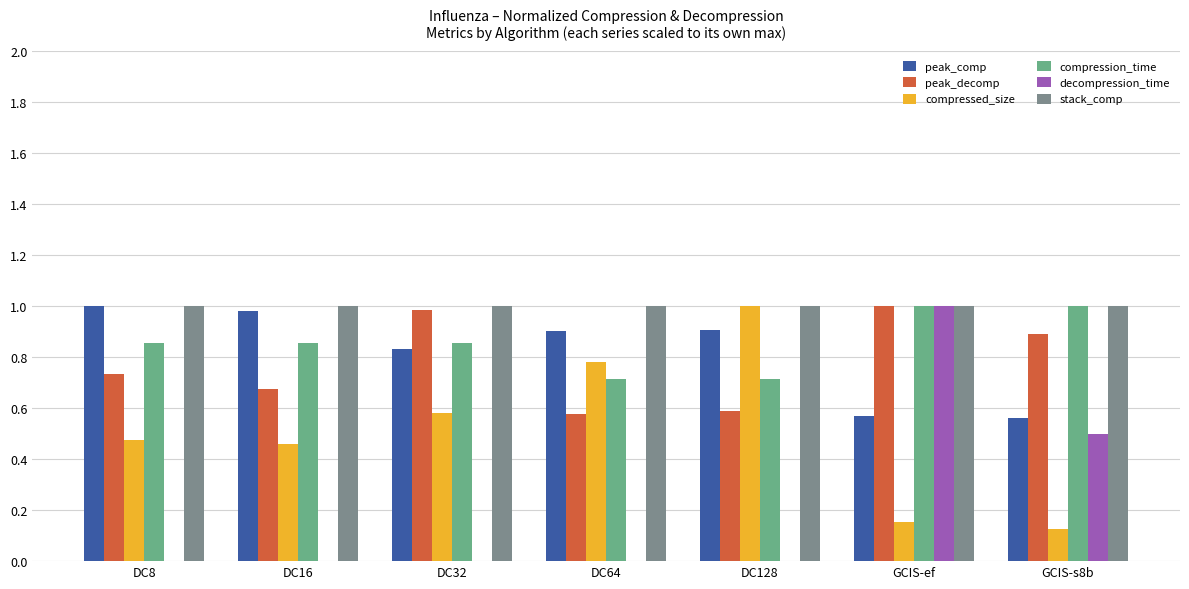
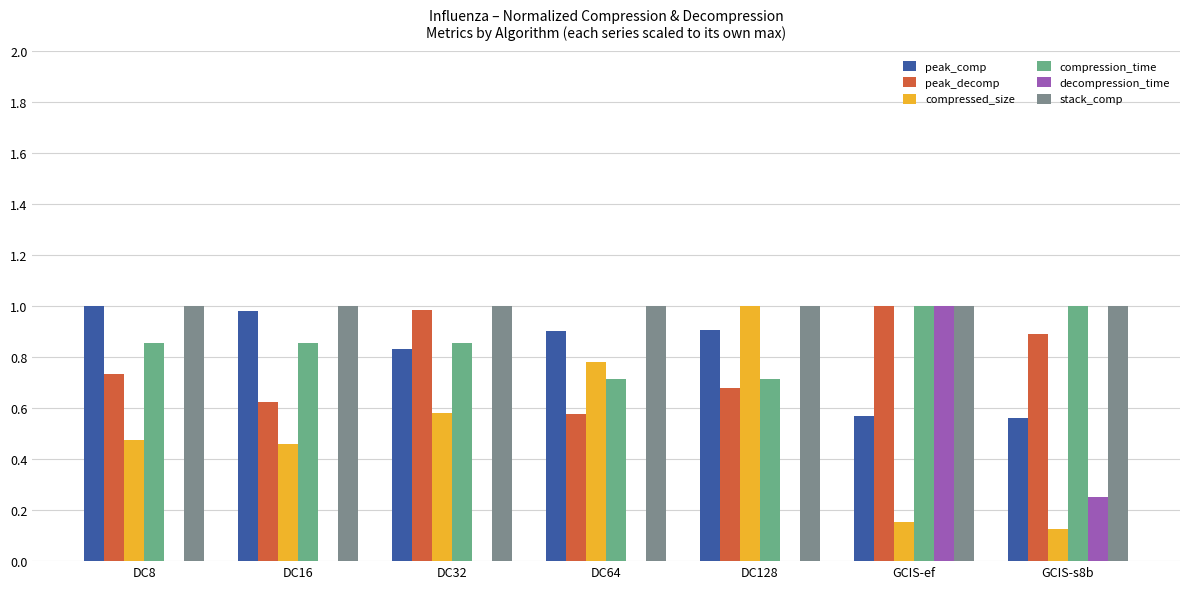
  {
    "peak_comp": {
      "DC8": 1.00,
      "DC16": 0.98,
      "DC32": 0.83,
      "DC64": 0.90,
      "DC128": 0.91,
      "GCIS-ef": 0.57,
      "GCIS-s8b": 0.56
    },
    "peak_decomp": {
      "DC8": 0.73,
-     "DC16": 0.67,
+     "DC16": 0.62,
      "DC32": 0.98,
      "DC64": 0.58,
-     "DC128": 0.59,
+     "DC128": 0.68,
      "GCIS-ef": 1.00,
      "GCIS-s8b": 0.89
    },
    "compressed_size": {
      "DC8": 0.48,
      "DC16": 0.46,
      "DC32": 0.58,
      "DC64": 0.78,
      "DC128": 1.00,
      "GCIS-ef": 0.15,
      "GCIS-s8b": 0.13
    },
    "decompression_time": {
      "DC8": 0.00,
      "DC16": 0.00,
      "DC32": 0.00,
      "DC64": 0.00,
      "DC128": 0.00,
      "GCIS-ef": 1.00,
-     "GCIS-s8b": 0.50
+     "GCIS-s8b": 0.25
    }
  }
